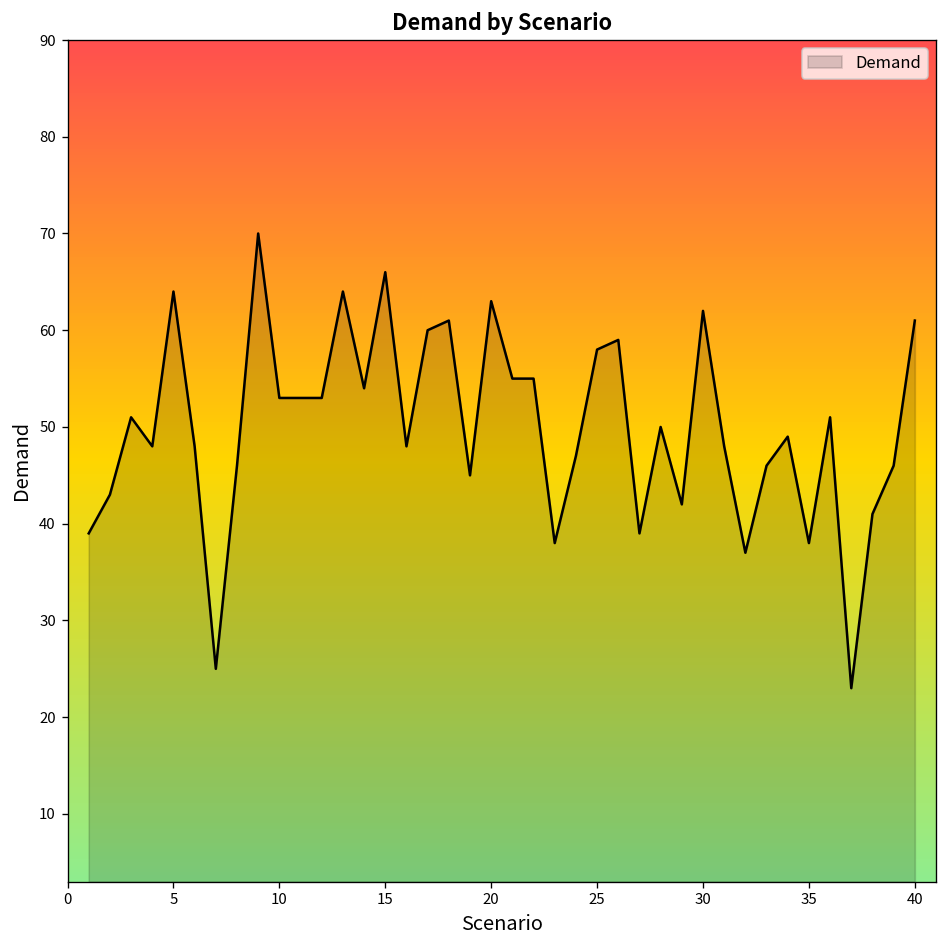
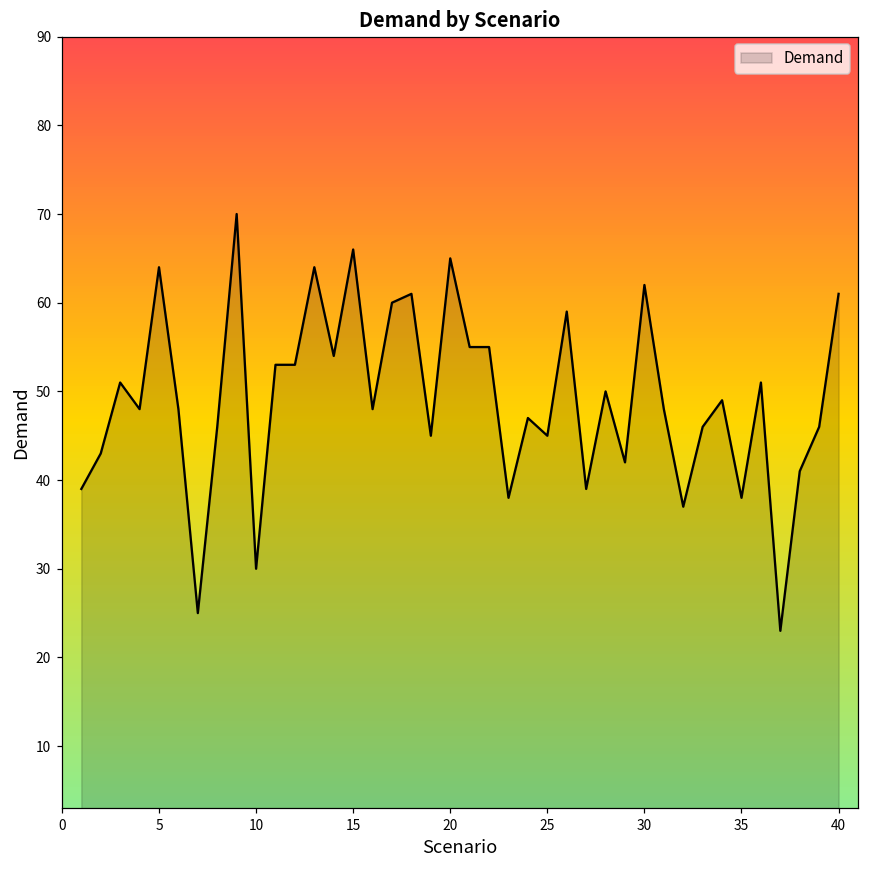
  {
    "5": 64,
-   "10": 53,
+   "10": 30,
    "15": 66,
-   "20": 63,
-   "25": 58,
+   "20": 65,
+   "25": 45,
    "30": 62,
    "35": 38,
    "40": 61
  }
